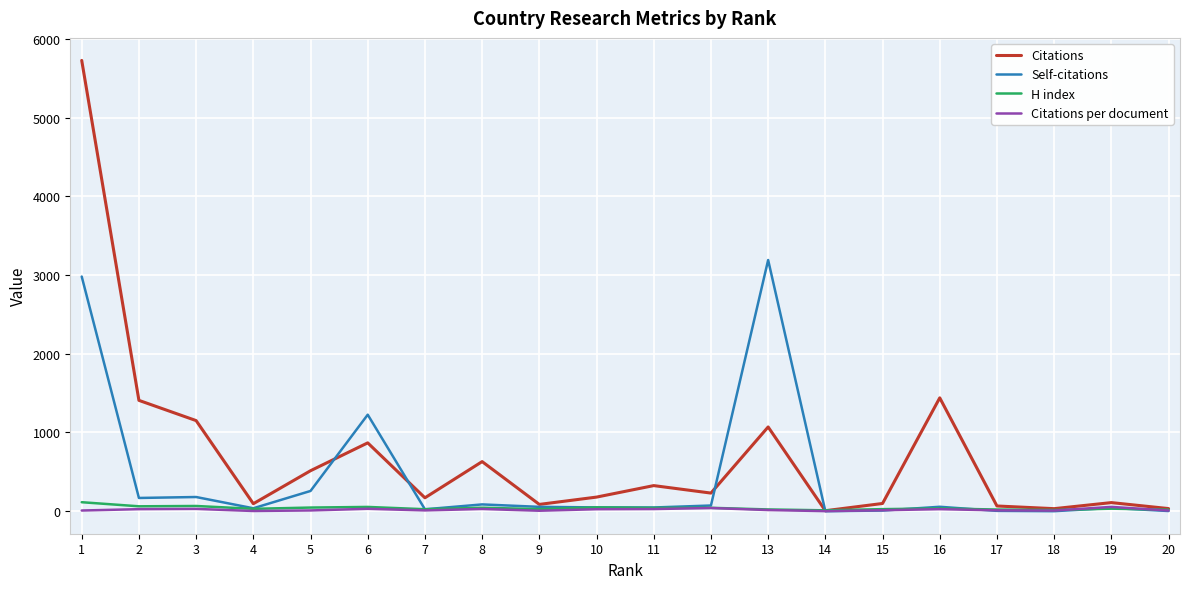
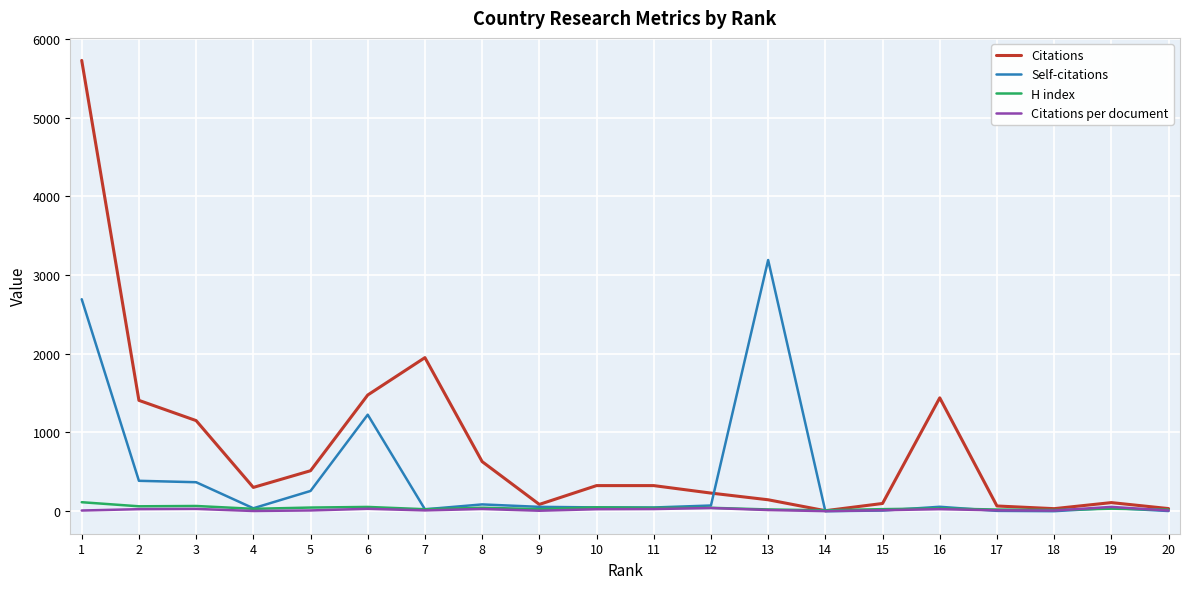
  {
    "Citations": {
      "1": 5700,
      "2": 1400,
      "3": 1200,
-     "4": 100,
+     "4": 300,
      "5": 500,
-     "6": 900,
-     "7": 200,
+     "6": 1500,
+     "7": 2000,
      "8": 600,
-     "10": 200,
+     "10": 300,
      "11": 300,
      "12": 200,
-     "13": 1100,
+     "13": 100,
      "15": 100,
      "16": 1400,
      "17": 100,
      "19": 100
    },
    "Self-citations": {
-     "1": 3000,
-     "2": 200,
-     "3": 200,
+     "1": 2700,
+     "2": 400,
+     "3": 400,
      "5": 300,
      "6": 1200,
      "8": 100,
      "13": 3200
    },
    "H index": {
      "1": 100,
      "2": 100,
      "3": 100,
      "5": 0
    },
    "Citations per document": {
      "1": 0,
      "2": 0,
      "3": 0,
      "5": 0
    }
  }
